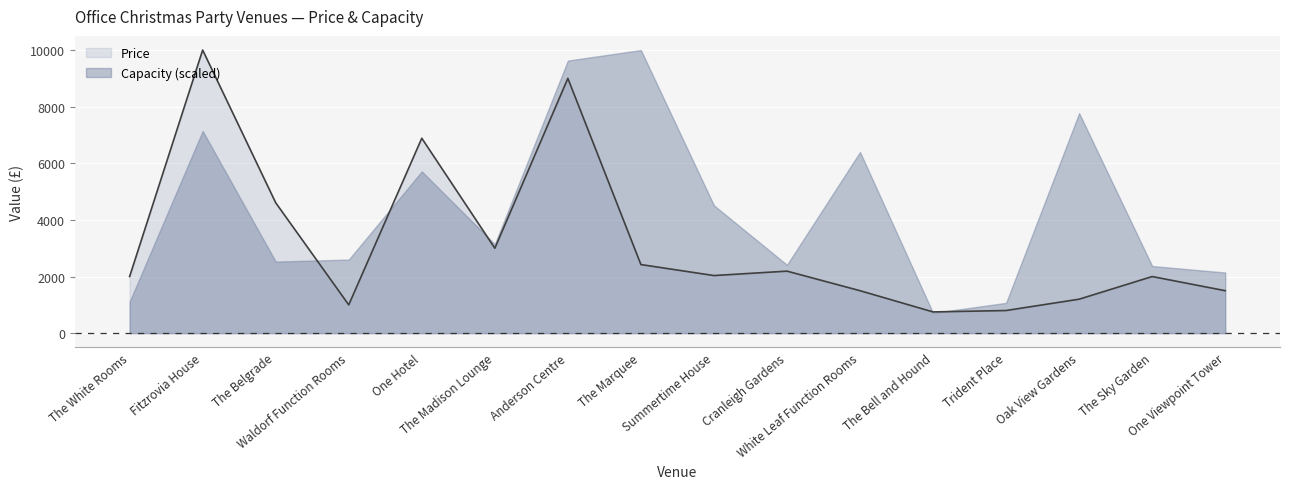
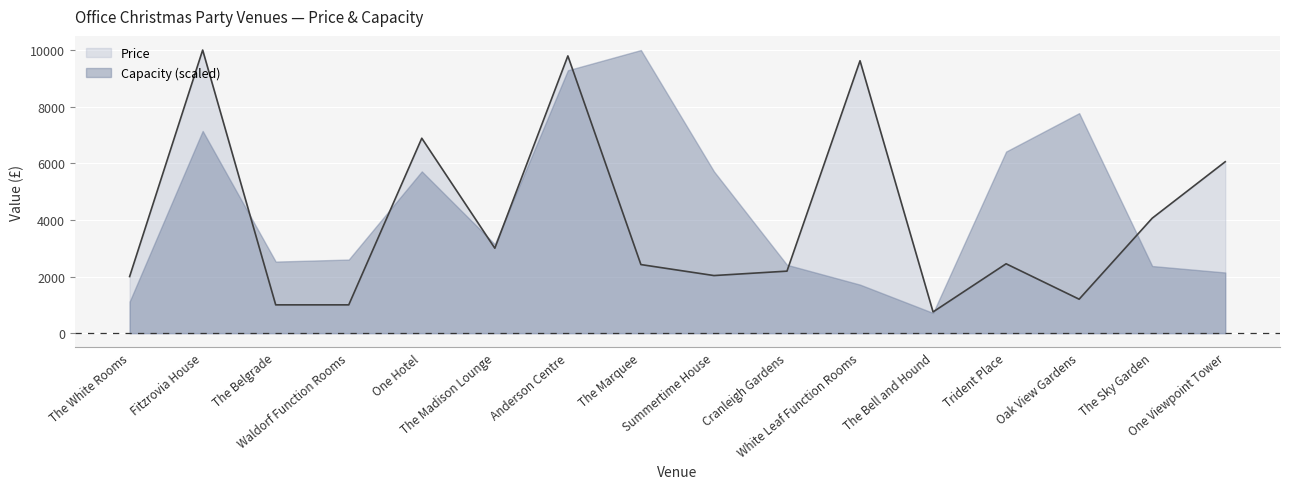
  {
    "Price": {
      "The White Rooms": 2000,
      "Fitzrovia House": 10000,
-     "The Belgrade": 4600,
+     "The Belgrade": 1000,
      "Waldorf Function Rooms": 1000,
      "One Hotel": 6900,
      "The Madison Lounge": 3000,
-     "Anderson Centre": 9000,
+     "Anderson Centre": 9800,
      "The Marquee": 2400,
      "Summertime House": 2000,
      "Cranleigh Gardens": 2200,
-     "White Leaf Function Rooms": 1500,
-     "Trident Place": 800,
+     "White Leaf Function Rooms": 9600,
+     "Trident Place": 2500,
      "Oak View Gardens": 1200,
-     "The Sky Garden": 2000,
-     "One Viewpoint Tower": 1500
+     "The Sky Garden": 4100,
+     "One Viewpoint Tower": 6100
    },
    "Capacity (scaled)": {
      "The White Rooms": 1100,
      "Fitzrovia House": 7100,
      "The Belgrade": 2500,
      "Waldorf Function Rooms": 2600,
      "One Hotel": 5700,
      "The Madison Lounge": 3100,
-     "Anderson Centre": 9600,
+     "Anderson Centre": 9300,
      "The Marquee": 10000,
-     "Summertime House": 4500,
+     "Summertime House": 5700,
      "Cranleigh Gardens": 2400,
-     "White Leaf Function Rooms": 6400,
-     "Trident Place": 1100,
+     "White Leaf Function Rooms": 1700,
+     "Trident Place": 6400,
      "Oak View Gardens": 7800,
      "The Sky Garden": 2400,
      "One Viewpoint Tower": 2100
    }
  }
